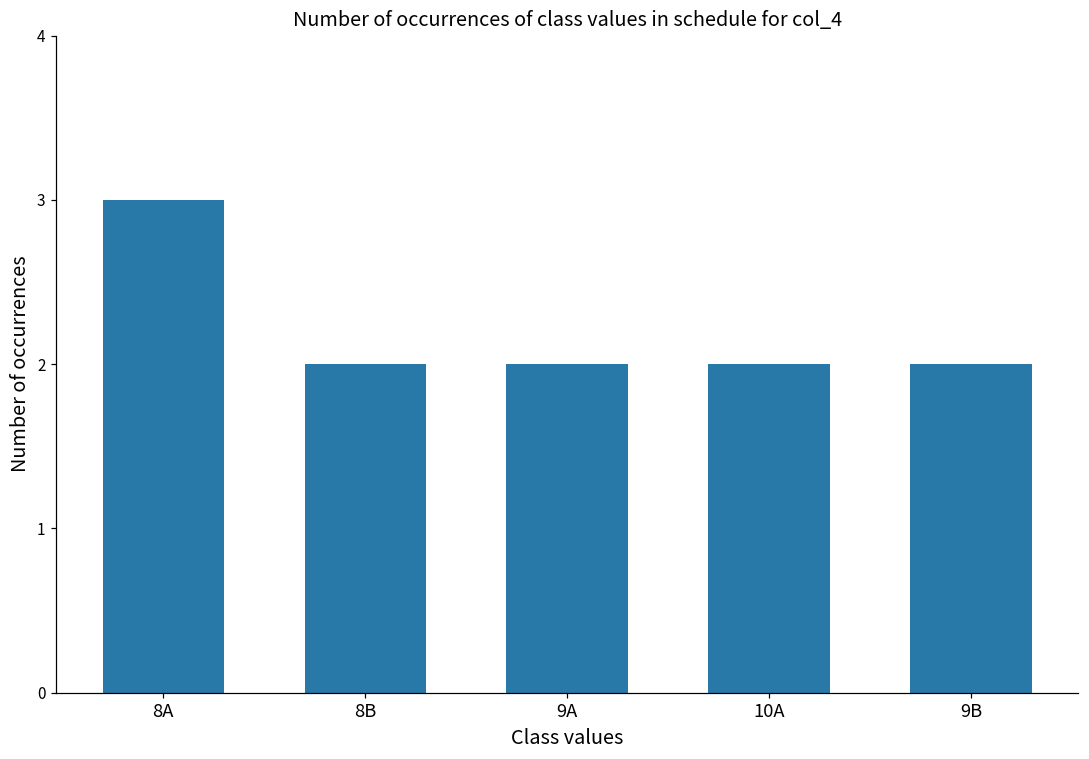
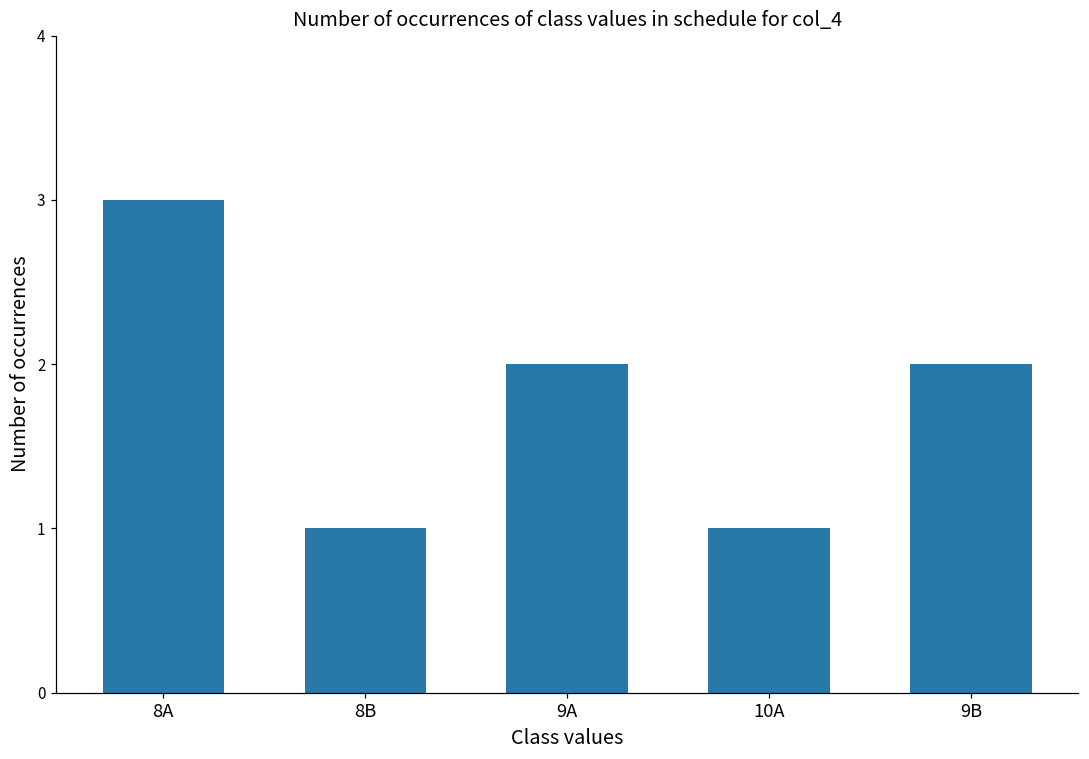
  {
    "8A": 3,
-   "8B": 2,
+   "8B": 1,
    "9A": 2,
-   "10A": 2,
+   "10A": 1,
    "9B": 2
  }
